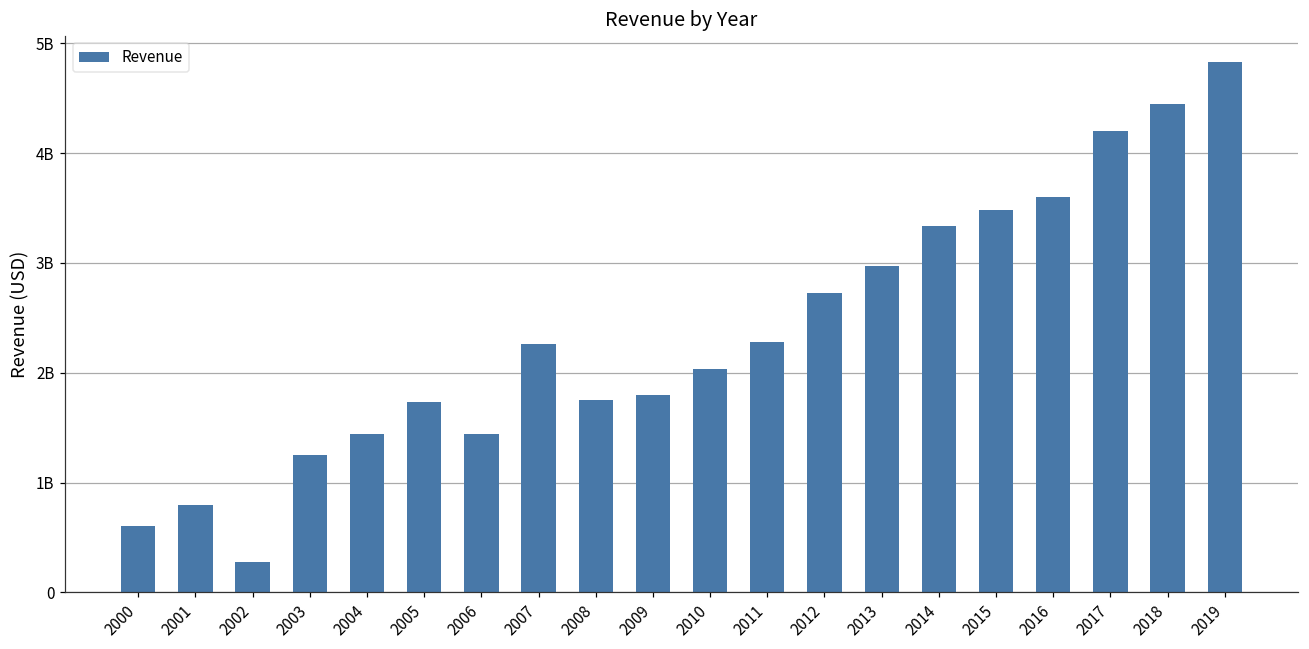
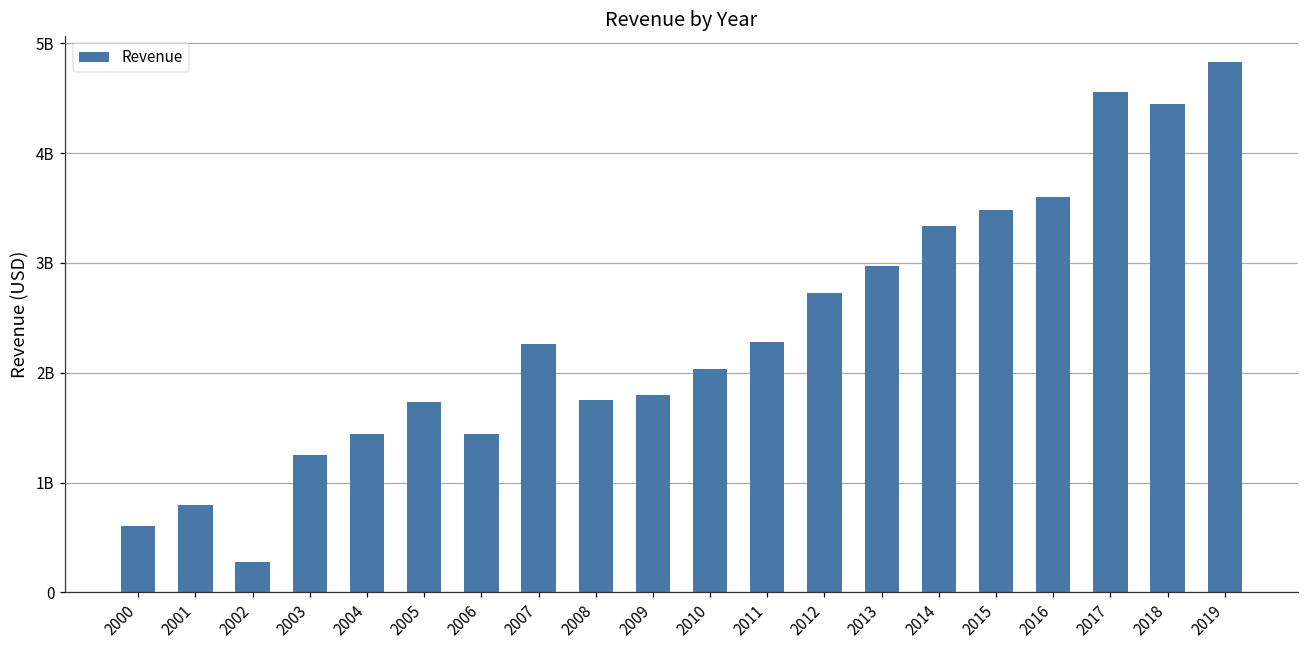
  {
    "2000": 600000000,
    "2001": 800000000,
    "2002": 300000000,
    "2003": 1200000000,
    "2004": 1400000000,
    "2005": 1700000000,
    "2006": 1400000000,
    "2007": 2300000000,
    "2008": 1800000000,
    "2009": 1800000000,
    "2010": 2000000000,
    "2011": 2300000000,
    "2012": 2700000000,
    "2013": 3000000000,
    "2014": 3300000000,
    "2015": 3500000000,
    "2016": 3600000000,
-   "2017": 4200000000,
+   "2017": 4600000000,
    "2018": 4400000000,
    "2019": 4800000000
  }
